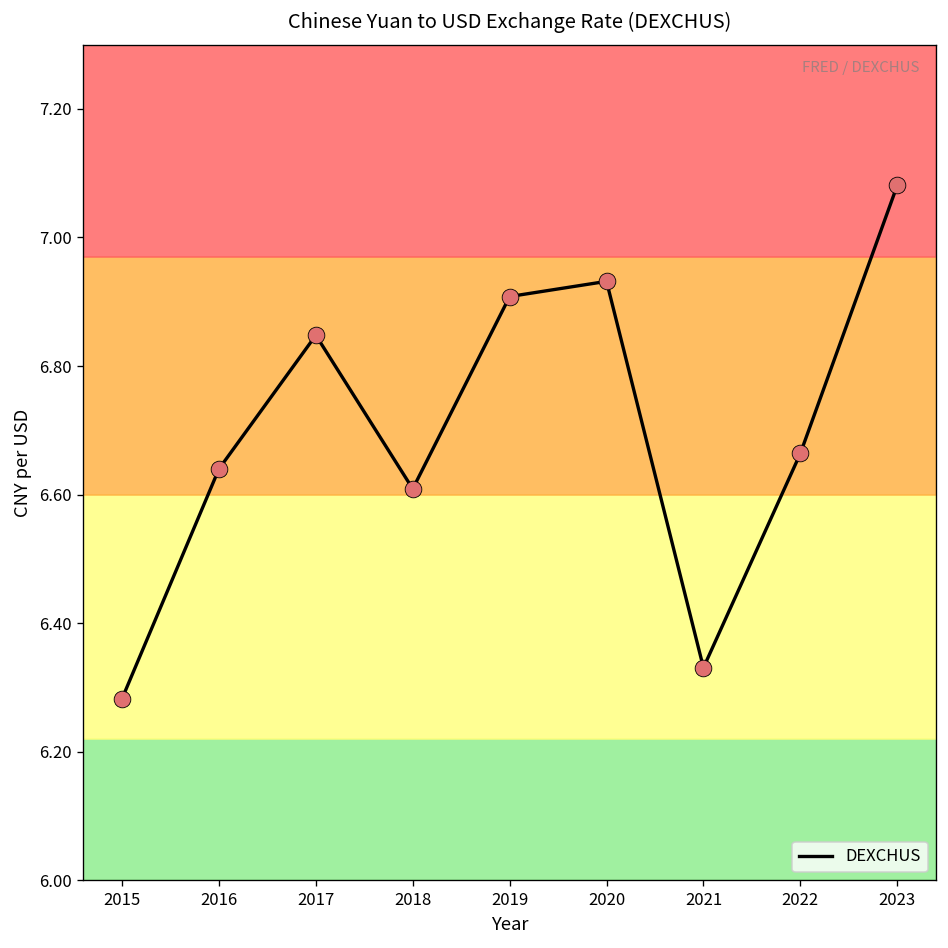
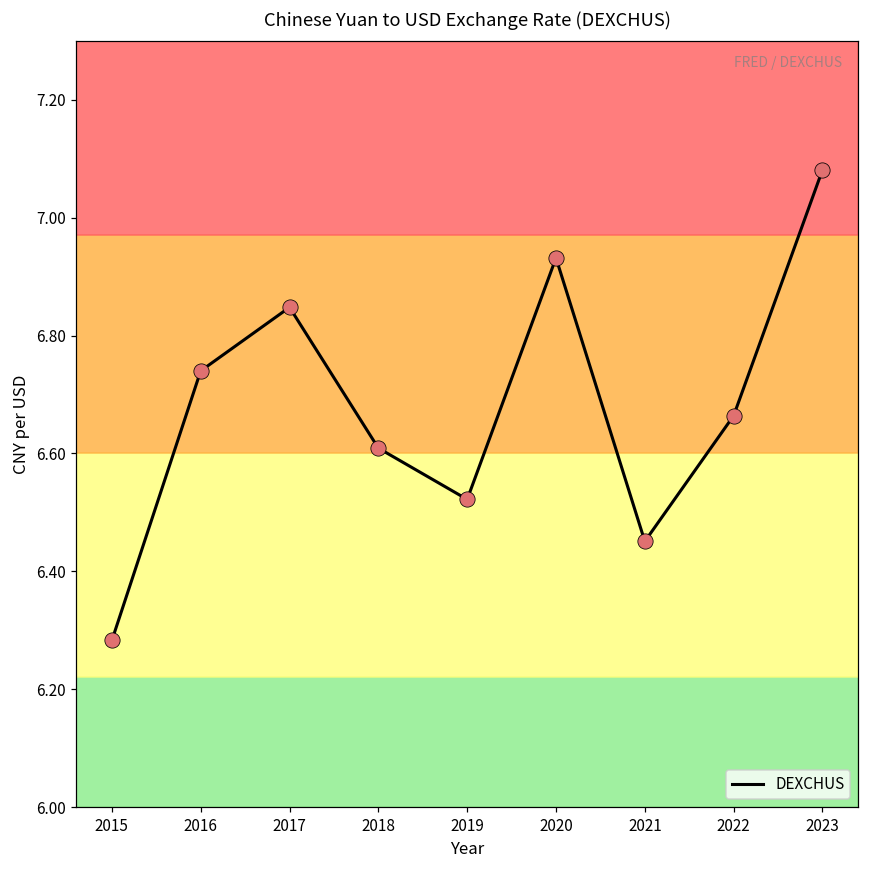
  {
    "2015": 6.28,
-   "2016": 6.64,
+   "2016": 6.74,
    "2017": 6.85,
    "2018": 6.61,
-   "2019": 6.91,
+   "2019": 6.52,
    "2020": 6.93,
-   "2021": 6.33,
+   "2021": 6.45,
    "2022": 6.66,
    "2023": 7.08
  }
